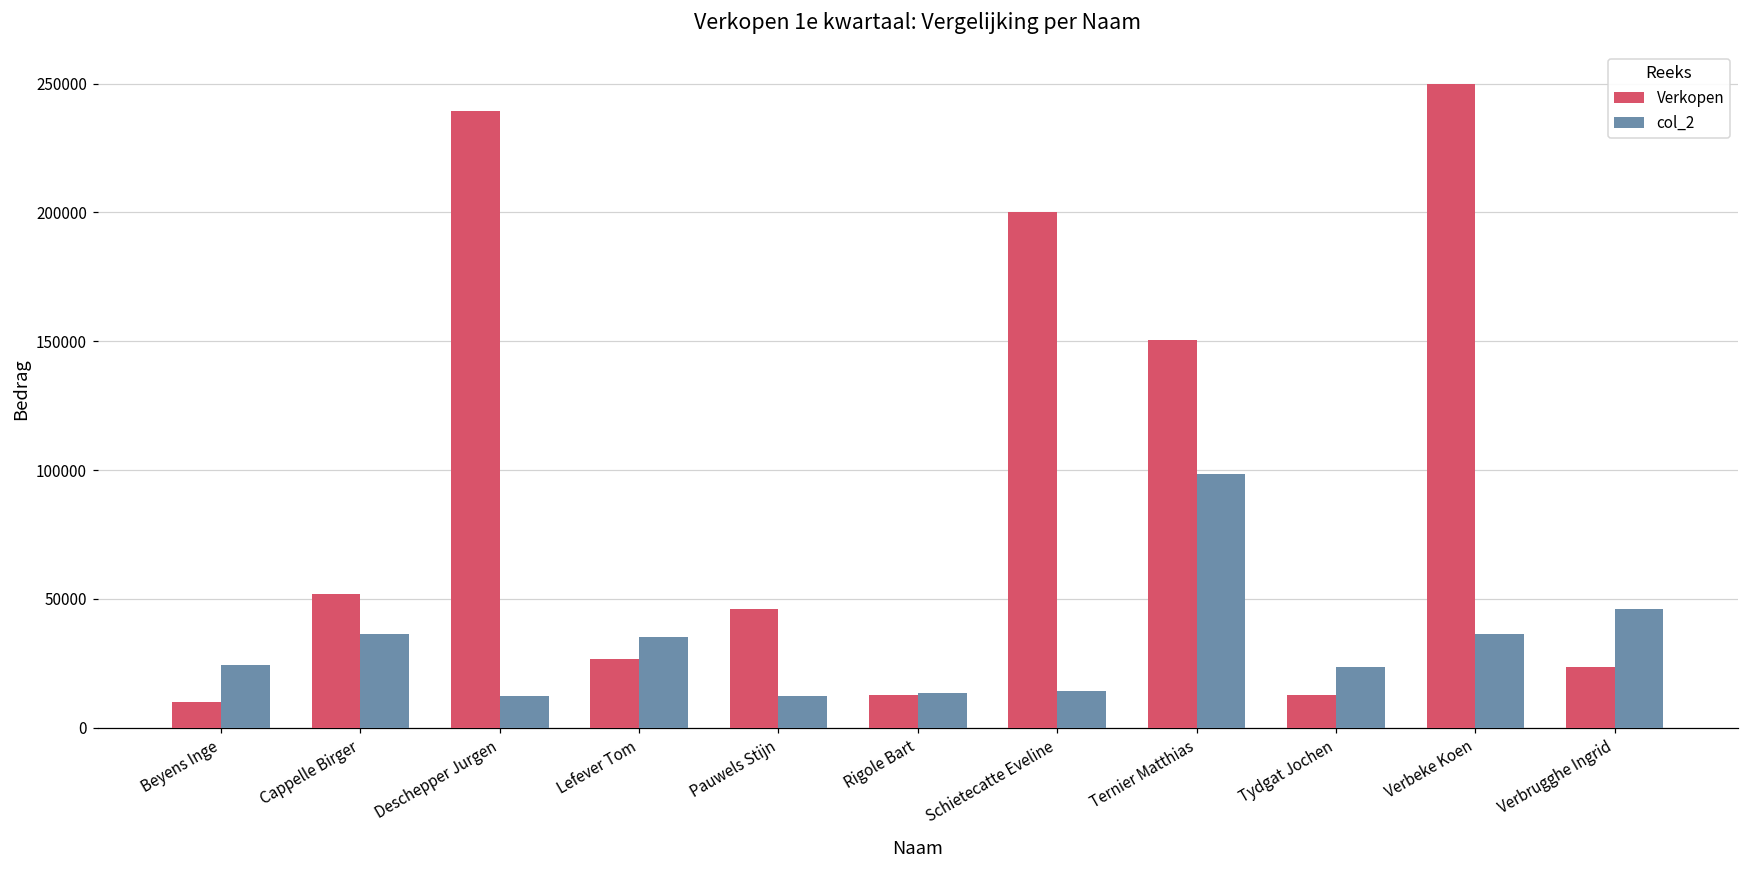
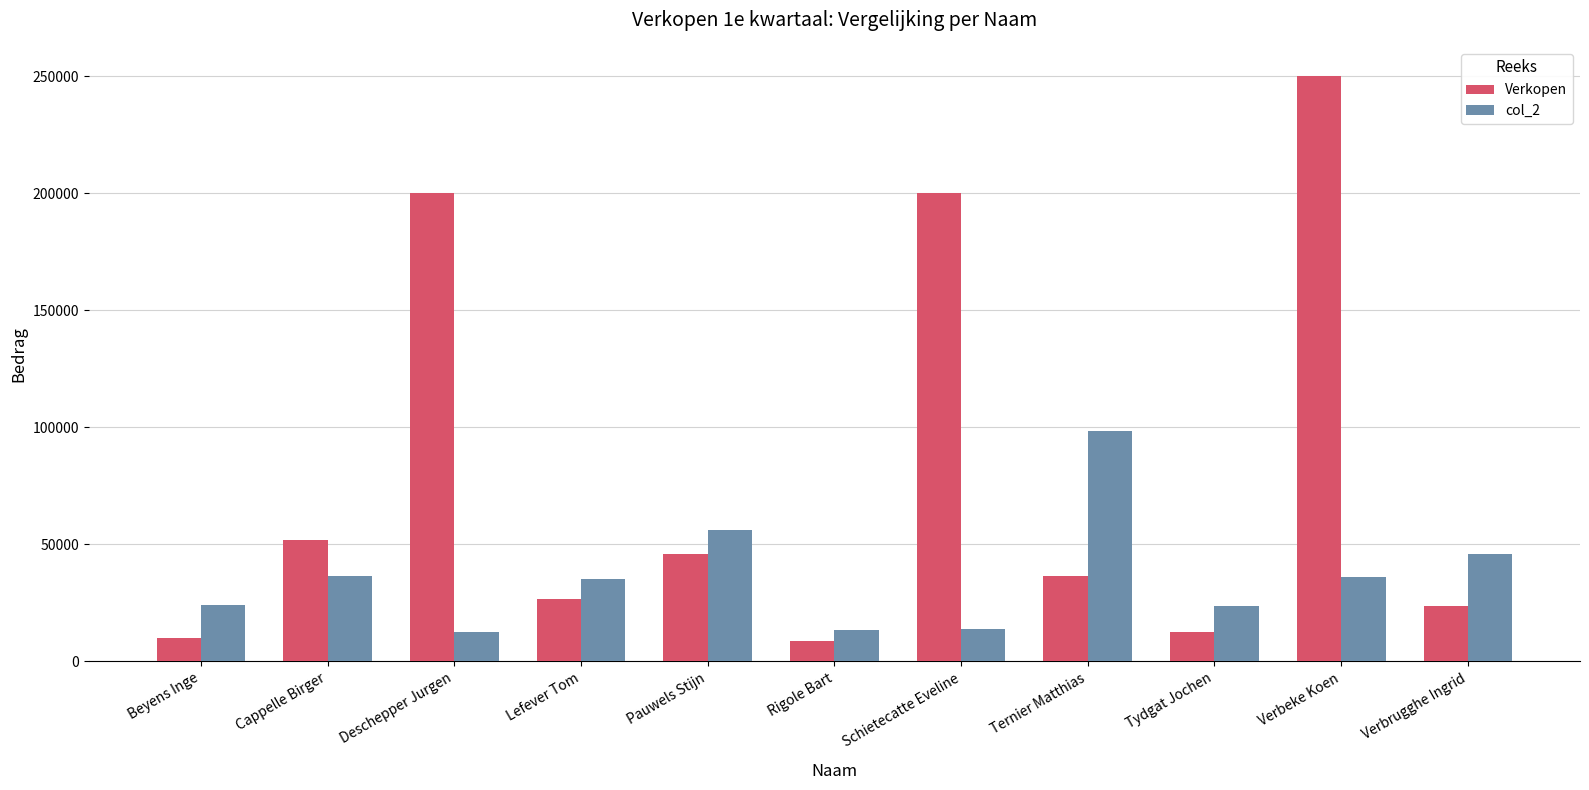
  {
    "Verkopen": {
      "Beyens Inge": 10000,
      "Cappelle Birger": 52000,
-     "Deschepper Jurgen": 239000,
+     "Deschepper Jurgen": 200000,
      "Lefever Tom": 27000,
      "Pauwels Stijn": 46000,
-     "Rigole Bart": 13000,
+     "Rigole Bart": 9000,
      "Schietecatte Eveline": 200000,
-     "Ternier Matthias": 150000,
+     "Ternier Matthias": 37000,
      "Tydgat Jochen": 13000,
      "Verbeke Koen": 250000,
      "Verbrugghe Ingrid": 24000
    },
    "col_2": {
      "Beyens Inge": 24000,
      "Cappelle Birger": 37000,
      "Deschepper Jurgen": 12000,
      "Lefever Tom": 35000,
-     "Pauwels Stijn": 12000,
+     "Pauwels Stijn": 56000,
      "Rigole Bart": 14000,
      "Schietecatte Eveline": 14000,
      "Ternier Matthias": 99000,
      "Tydgat Jochen": 24000,
      "Verbeke Koen": 36000,
      "Verbrugghe Ingrid": 46000
    }
  }
